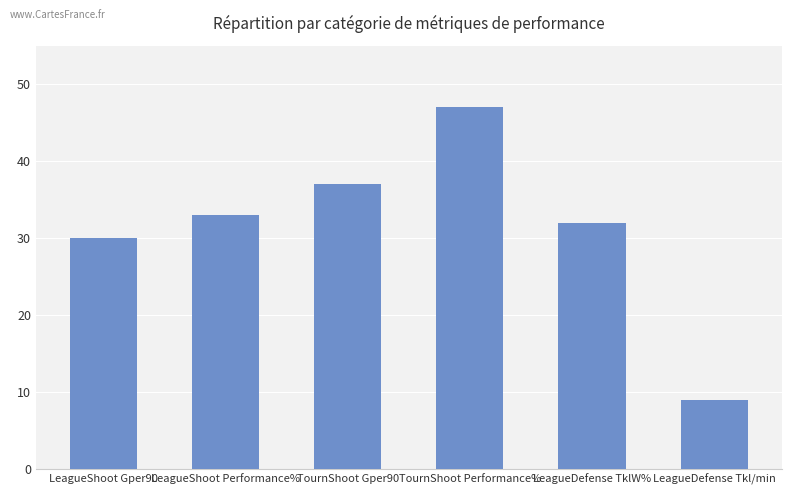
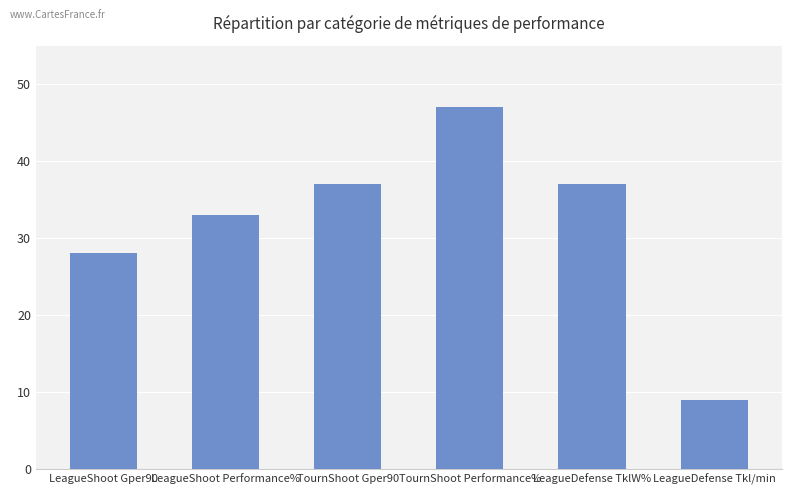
  {
-   "LeagueShoot Gper90": 30,
+   "LeagueShoot Gper90": 28,
    "LeagueShoot Performance%": 33,
    "TournShoot Gper90": 37,
    "TournShoot Performance%": 47,
-   "LeagueDefense TklW%": 32,
+   "LeagueDefense TklW%": 37,
    "LeagueDefense Tkl/min": 9
  }
